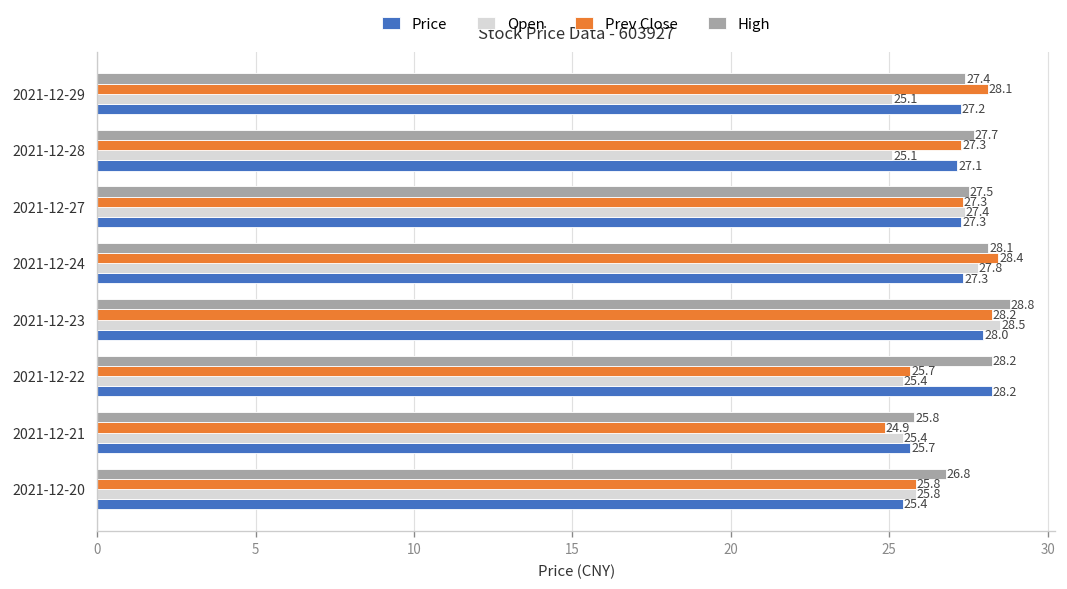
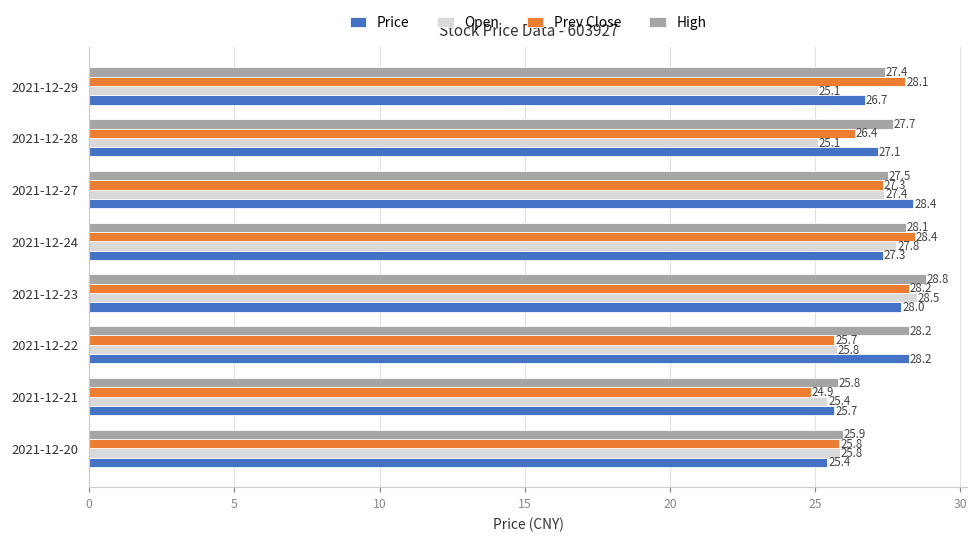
  {
    "Price": {
-     "2021-12-29": 27.2,
+     "2021-12-29": 26.7,
      "2021-12-28": 27.1,
-     "2021-12-27": 27.3,
+     "2021-12-27": 28.4,
      "2021-12-24": 27.3,
      "2021-12-23": 28.0,
      "2021-12-22": 28.2,
      "2021-12-21": 25.7,
      "2021-12-20": 25.4
    },
    "Open": {
      "2021-12-29": 25.1,
      "2021-12-28": 25.1,
      "2021-12-27": 27.4,
      "2021-12-24": 27.8,
      "2021-12-23": 28.5,
-     "2021-12-22": 25.4,
+     "2021-12-22": 25.8,
      "2021-12-21": 25.4,
      "2021-12-20": 25.8
    },
    "Prev Close": {
      "2021-12-29": 28.1,
-     "2021-12-28": 27.3,
+     "2021-12-28": 26.4,
      "2021-12-27": 27.3,
      "2021-12-24": 28.4,
      "2021-12-23": 28.2,
      "2021-12-22": 25.7,
      "2021-12-21": 24.9,
      "2021-12-20": 25.8
    },
    "High": {
      "2021-12-29": 27.4,
      "2021-12-28": 27.7,
      "2021-12-27": 27.5,
      "2021-12-24": 28.1,
      "2021-12-23": 28.8,
      "2021-12-22": 28.2,
      "2021-12-21": 25.8,
-     "2021-12-20": 26.8
+     "2021-12-20": 25.9
    }
  }
